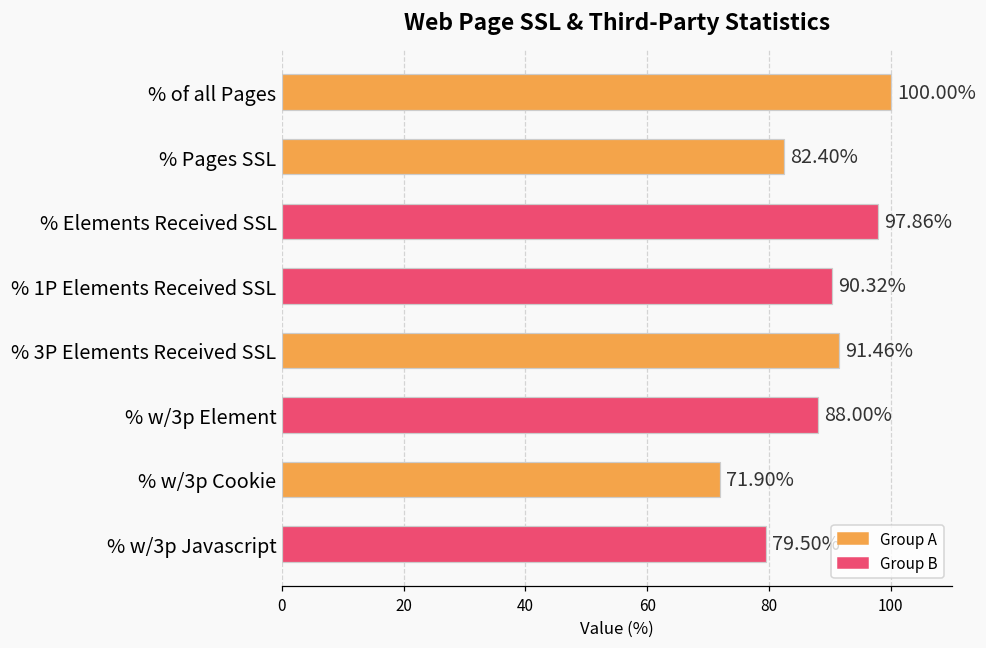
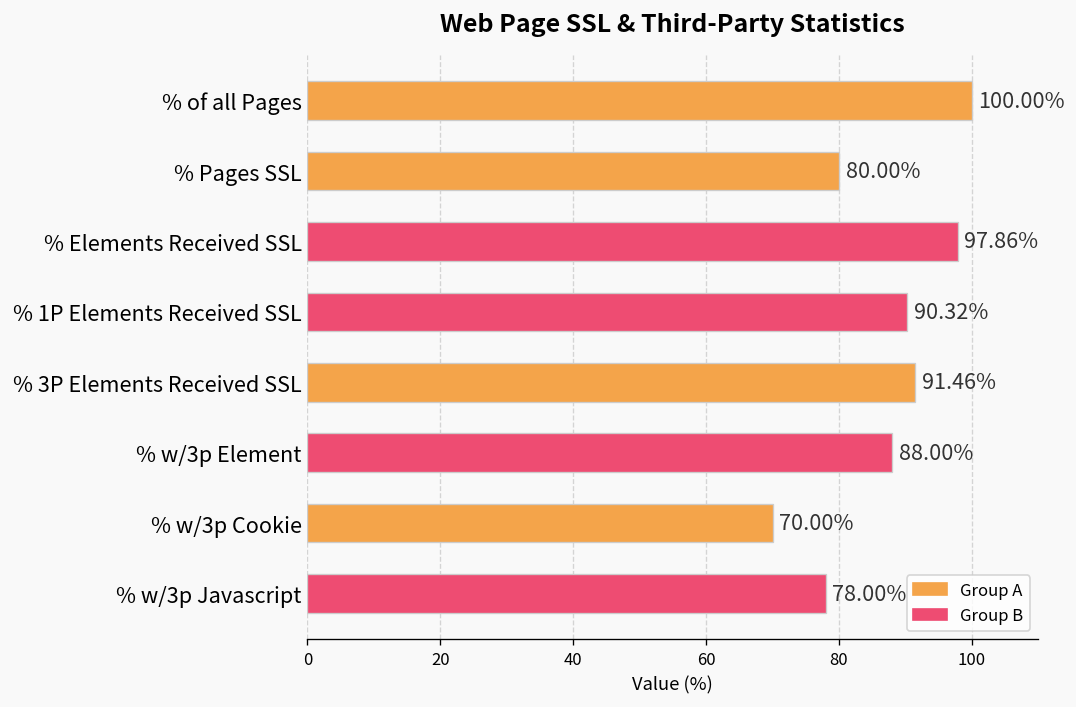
  {
    "% of all Pages": "100.00%",
-   "% Pages SSL": "82.40%",
+   "% Pages SSL": "80.00%",
    "% Elements Received SSL": "97.86%",
    "% 1P Elements Received SSL": "90.32%",
    "% 3P Elements Received SSL": "91.46%",
    "% w/3p Element": "88.00%",
-   "% w/3p Cookie": "71.90%",
-   "% w/3p Javascript": "80"
+   "% w/3p Cookie": "70.00%",
+   "% w/3p Javascript": "78"
  }
